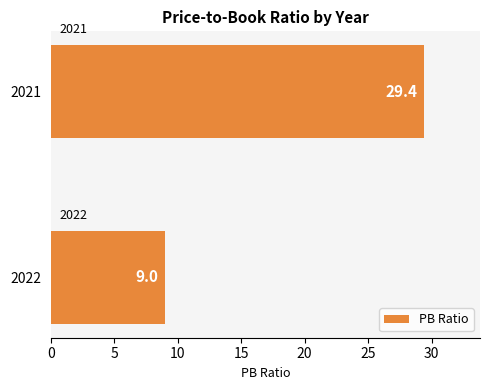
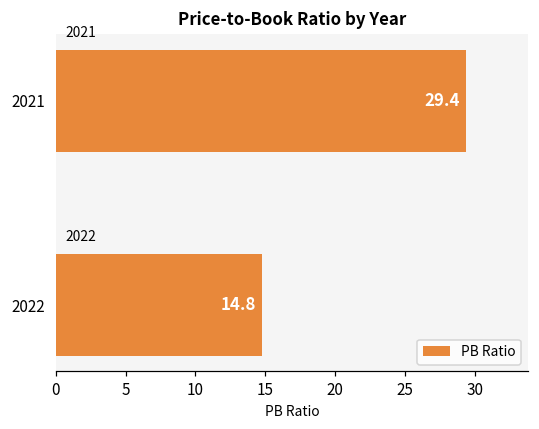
  {
    "2021": 29.4,
-   "2022": 9.0
+   "2022": 14.8
  }
